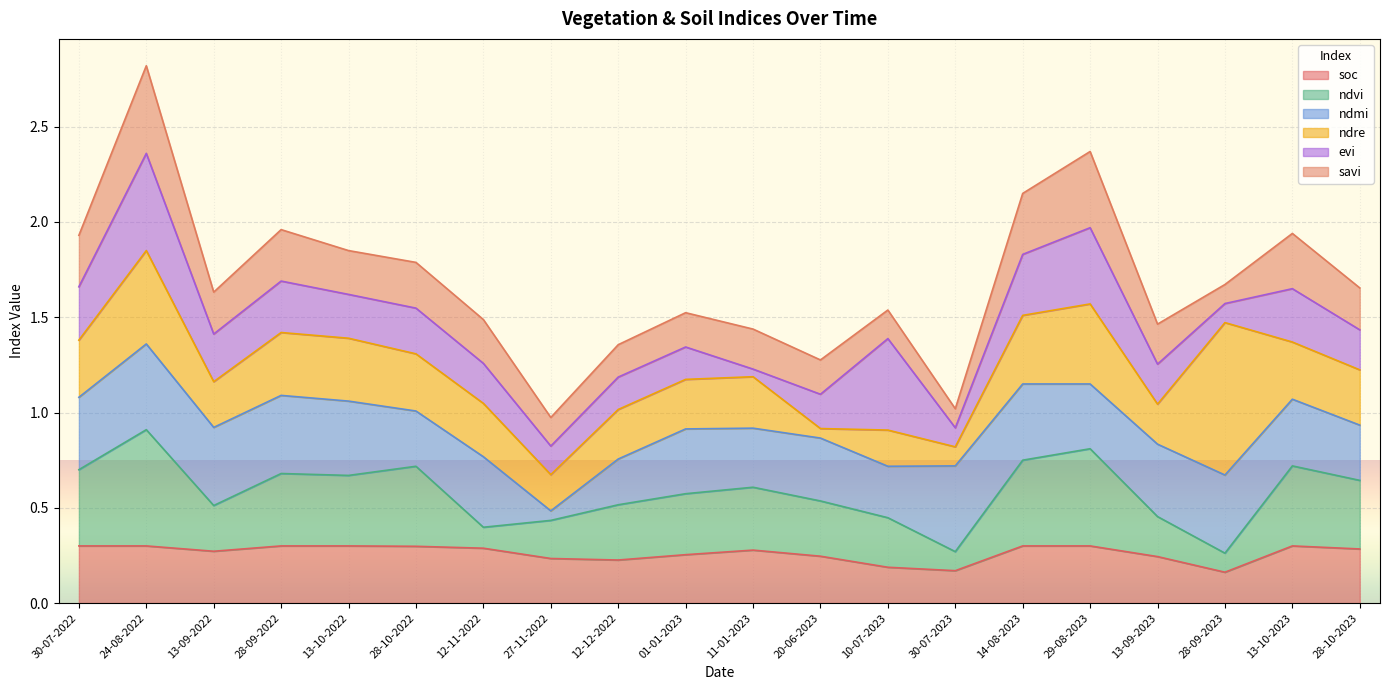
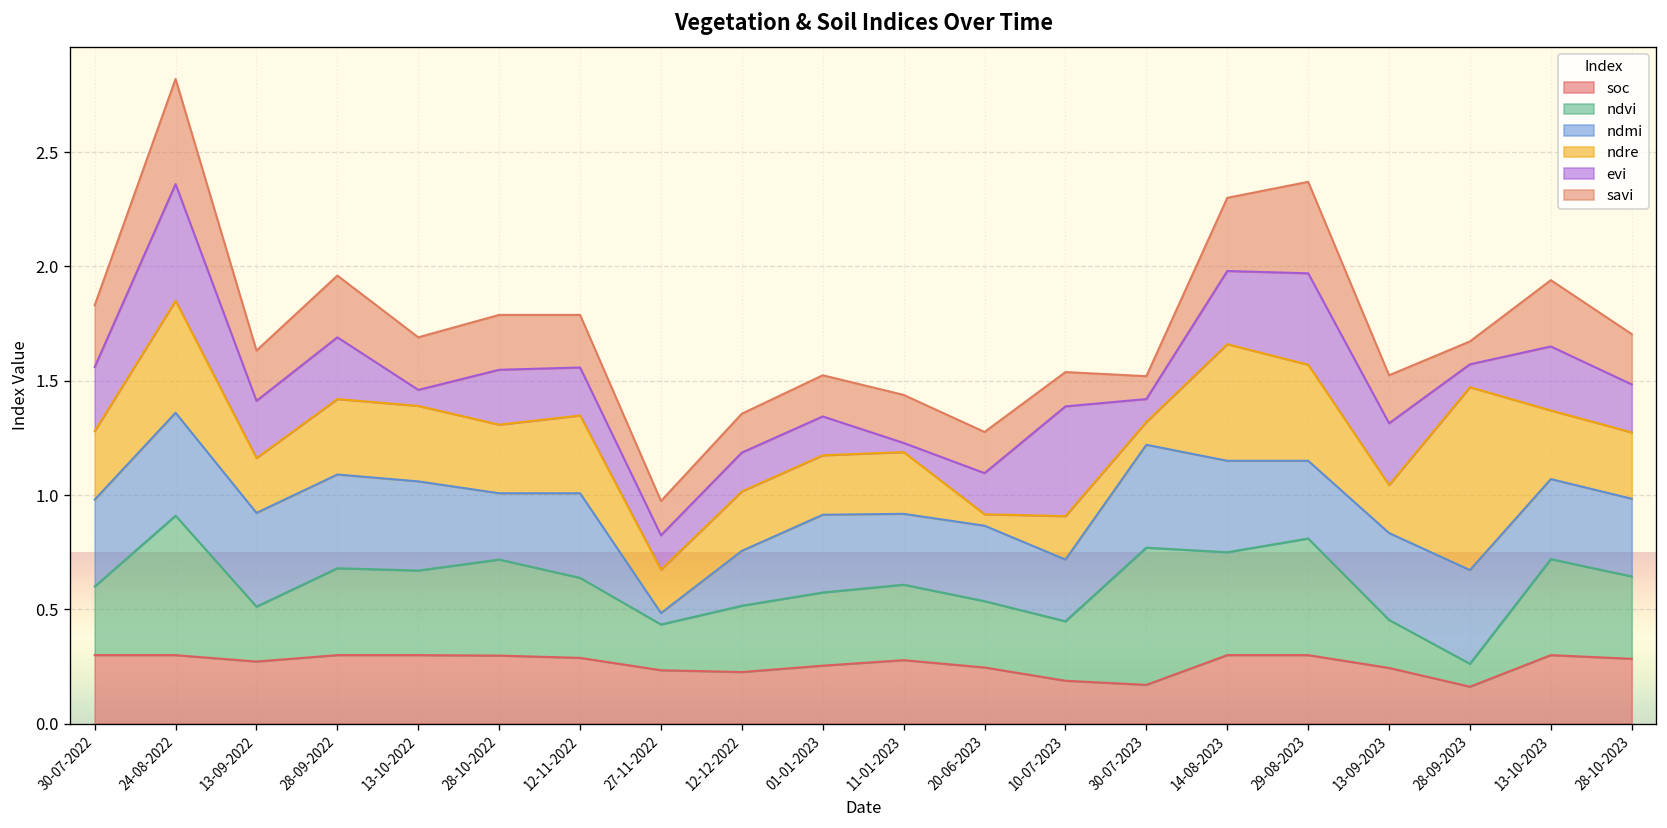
  {
    "ndvi": {
-     "30-07-2022": 0.4,
+     "30-07-2022": 0.3,
      "24-08-2022": 0.61,
      "13-09-2022": 0.24,
      "28-09-2022": 0.38,
      "13-10-2022": 0.37,
      "28-10-2022": 0.42,
-     "12-11-2022": 0.11,
+     "12-11-2022": 0.35,
      "27-11-2022": 0.20,
      "12-12-2022": 0.29,
      "01-01-2023": 0.32,
      "11-01-2023": 0.33,
      "20-06-2023": 0.29,
      "10-07-2023": 0.26,
-     "30-07-2023": 0.1,
+     "30-07-2023": 0.6,
      "14-08-2023": 0.45,
      "29-08-2023": 0.51,
      "13-09-2023": 0.21,
      "28-09-2023": 0.10,
      "13-10-2023": 0.42,
      "28-10-2023": 0.36
    },
    "ndmi": {
      "30-07-2022": 0.38,
      "24-08-2022": 0.45,
      "13-09-2022": 0.41,
      "28-09-2022": 0.41,
      "13-10-2022": 0.39,
      "28-10-2022": 0.29,
      "12-11-2022": 0.37,
      "27-11-2022": 0.05,
      "12-12-2022": 0.24,
      "01-01-2023": 0.34,
      "11-01-2023": 0.31,
      "20-06-2023": 0.33,
      "10-07-2023": 0.27,
      "30-07-2023": 0.45,
      "14-08-2023": 0.40,
      "29-08-2023": 0.34,
      "13-09-2023": 0.38,
      "28-09-2023": 0.41,
      "13-10-2023": 0.35,
-     "28-10-2023": 0.29
+     "28-10-2023": 0.34
    },
    "ndre": {
      "30-07-2022": 0.30,
      "24-08-2022": 0.49,
      "13-09-2022": 0.24,
      "28-09-2022": 0.33,
      "13-10-2022": 0.33,
      "28-10-2022": 0.30,
-     "12-11-2022": 0.28,
+     "12-11-2022": 0.34,
      "27-11-2022": 0.19,
      "12-12-2022": 0.26,
      "01-01-2023": 0.26,
      "11-01-2023": 0.27,
      "20-06-2023": 0.05,
      "10-07-2023": 0.19,
      "30-07-2023": 0.10,
-     "14-08-2023": 0.36,
+     "14-08-2023": 0.51,
      "29-08-2023": 0.42,
      "13-09-2023": 0.21,
      "28-09-2023": 0.80,
      "13-10-2023": 0.30,
      "28-10-2023": 0.29
    },
    "evi": {
      "30-07-2022": 0.28,
      "24-08-2022": 0.51,
      "13-09-2022": 0.25,
      "28-09-2022": 0.27,
-     "13-10-2022": 0.23,
+     "13-10-2022": 0.07,
      "28-10-2022": 0.24,
      "12-11-2022": 0.21,
      "27-11-2022": 0.15,
      "12-12-2022": 0.17,
      "01-01-2023": 0.17,
      "11-01-2023": 0.04,
      "20-06-2023": 0.18,
      "10-07-2023": 0.48,
      "30-07-2023": 0.10,
      "14-08-2023": 0.32,
      "29-08-2023": 0.40,
-     "13-09-2023": 0.21,
+     "13-09-2023": 0.27,
      "28-09-2023": 0.10,
      "13-10-2023": 0.28,
      "28-10-2023": 0.21
    }
  }
